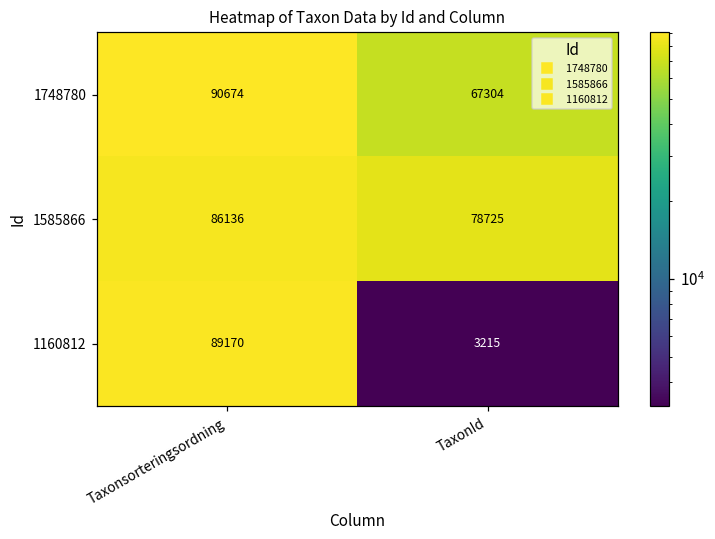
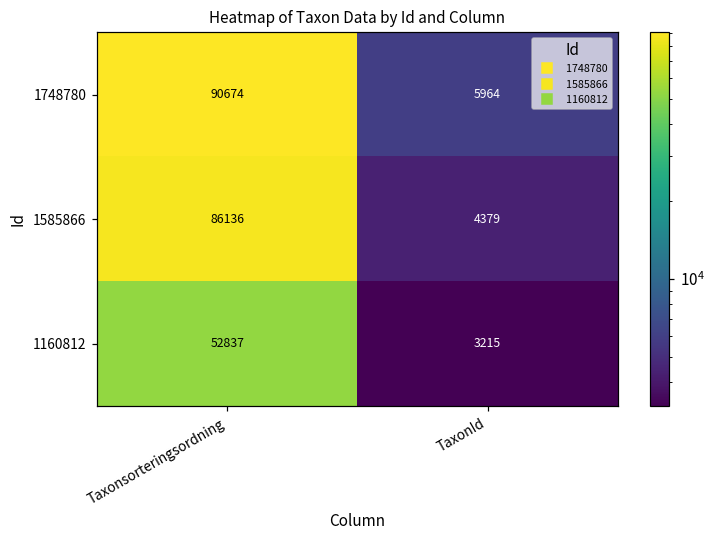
  {
    "1748780": {
      "Taxonsorteringsordning": 90674,
-     "TaxonId": 67304
+     "TaxonId": 5964
    },
    "1585866": {
      "Taxonsorteringsordning": 86136,
-     "TaxonId": 78725
+     "TaxonId": 4379
    },
    "1160812": {
-     "Taxonsorteringsordning": 89170,
+     "Taxonsorteringsordning": 52837,
      "TaxonId": 3215
    }
  }
